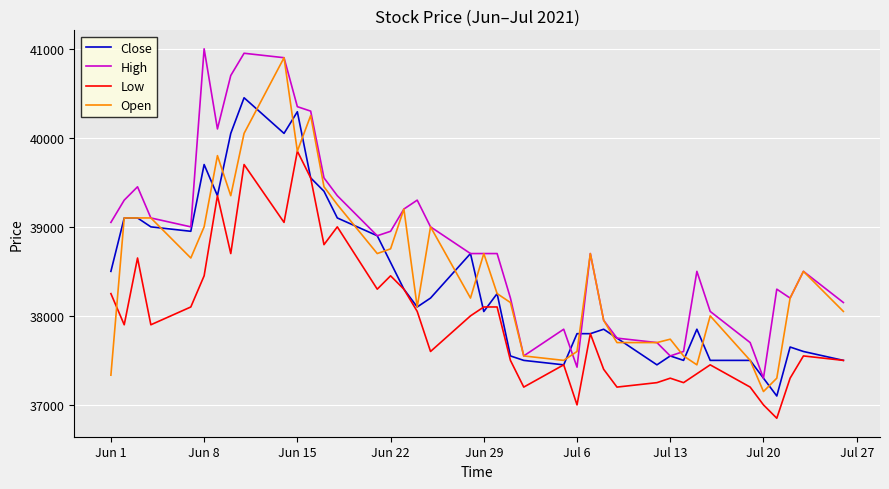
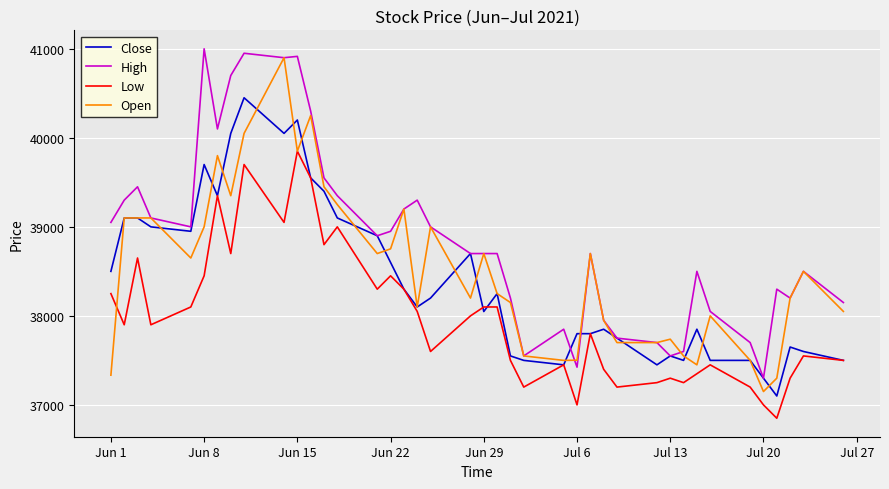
  {
    "Close": {
      "Jun 1": 38500,
      "Jun 8": 39700,
-     "Jun 15": 40300,
+     "Jun 15": 40200,
      "Jun 22": 38600,
      "Jun 29": 38000,
      "Jul 6": 37800
    },
    "High": {
      "Jun 1": 39100,
      "Jun 8": 41000,
-     "Jun 15": 40400,
+     "Jun 15": 40900,
      "Jun 22": 39000,
      "Jul 6": 37400
    },
    "Low": {
      "Jun 1": 38300,
      "Jun 8": 38500,
      "Jun 22": 38500,
      "Jun 29": 38100,
      "Jul 6": 37000,
      "Jul 13": 37300,
      "Jul 20": 37000
    },
    "Open": {
      "Jun 1": 37300,
      "Jun 8": 39000,
      "Jun 22": 38800,
-     "Jul 6": 37600,
+     "Jul 6": 37500,
      "Jul 13": 37700,
      "Jul 20": 37200
    }
  }
